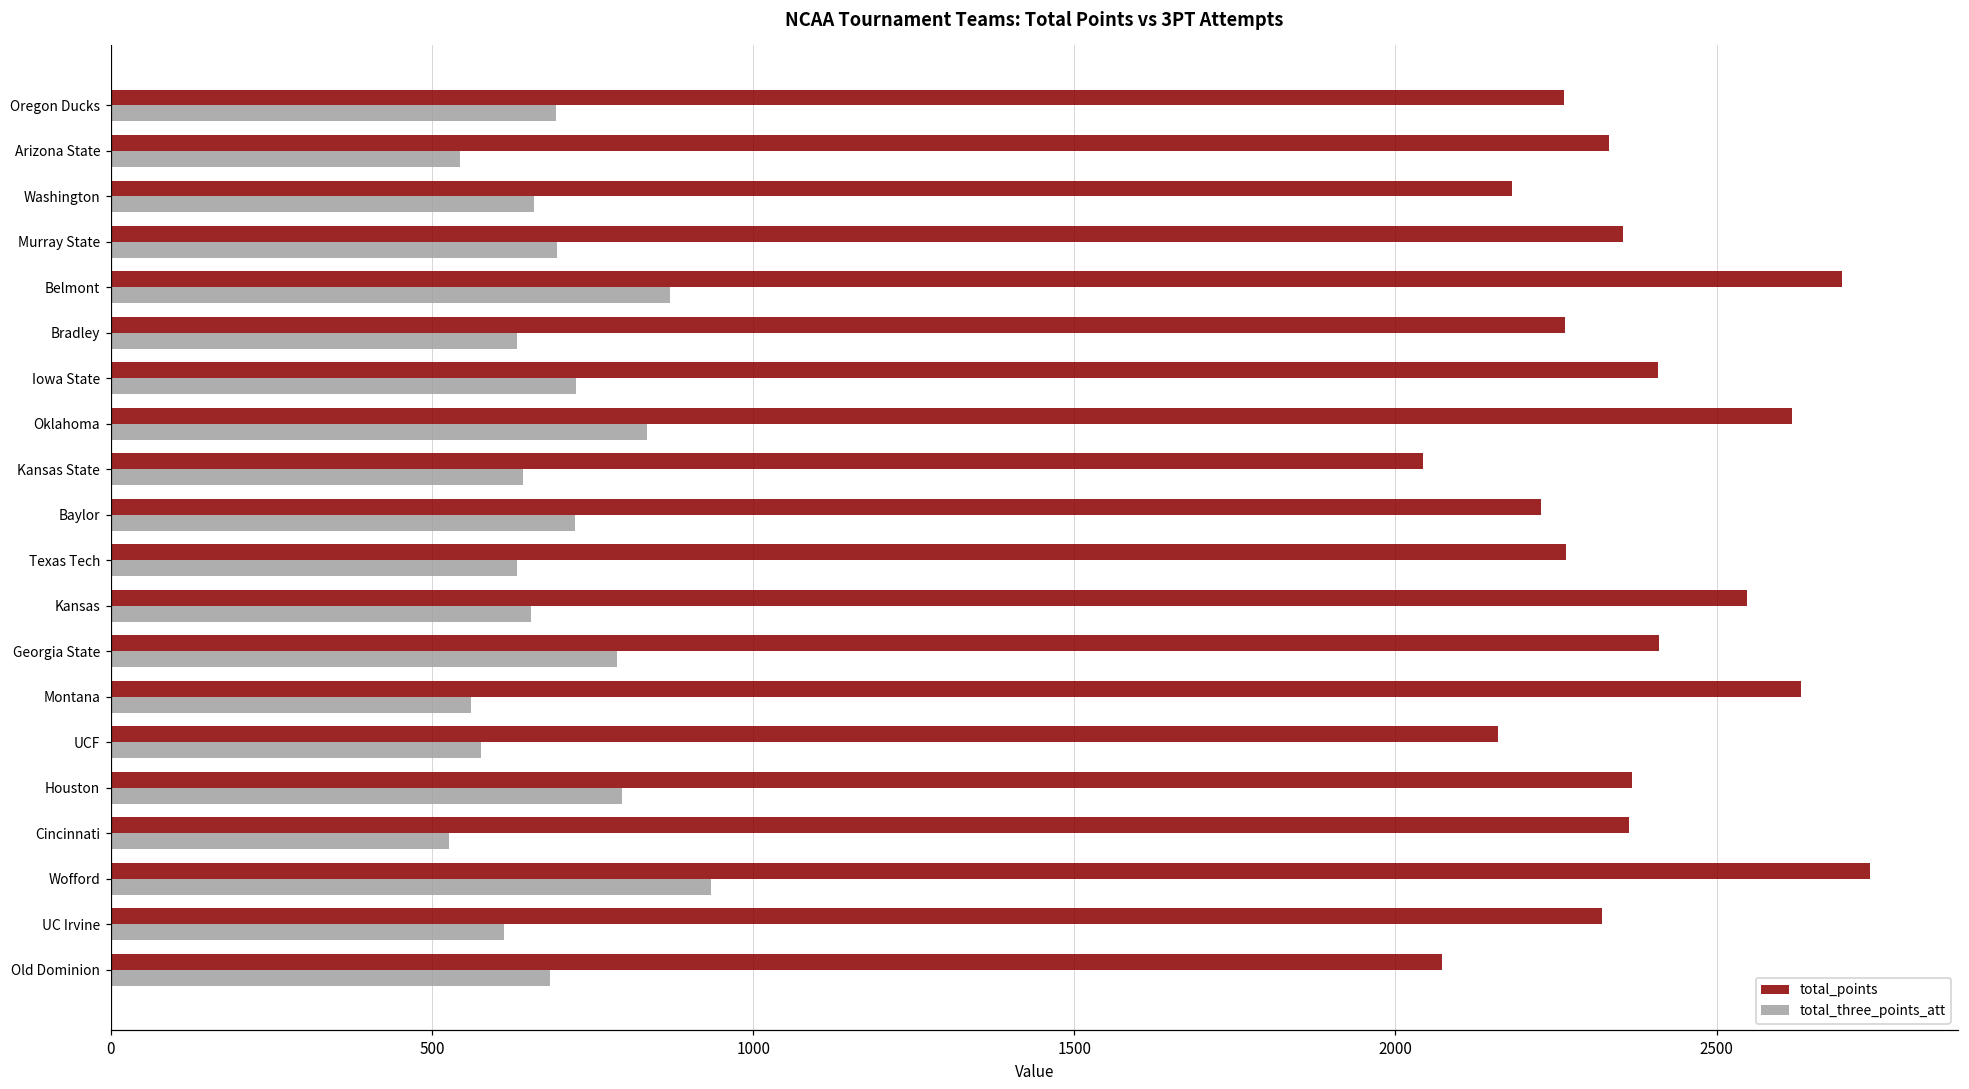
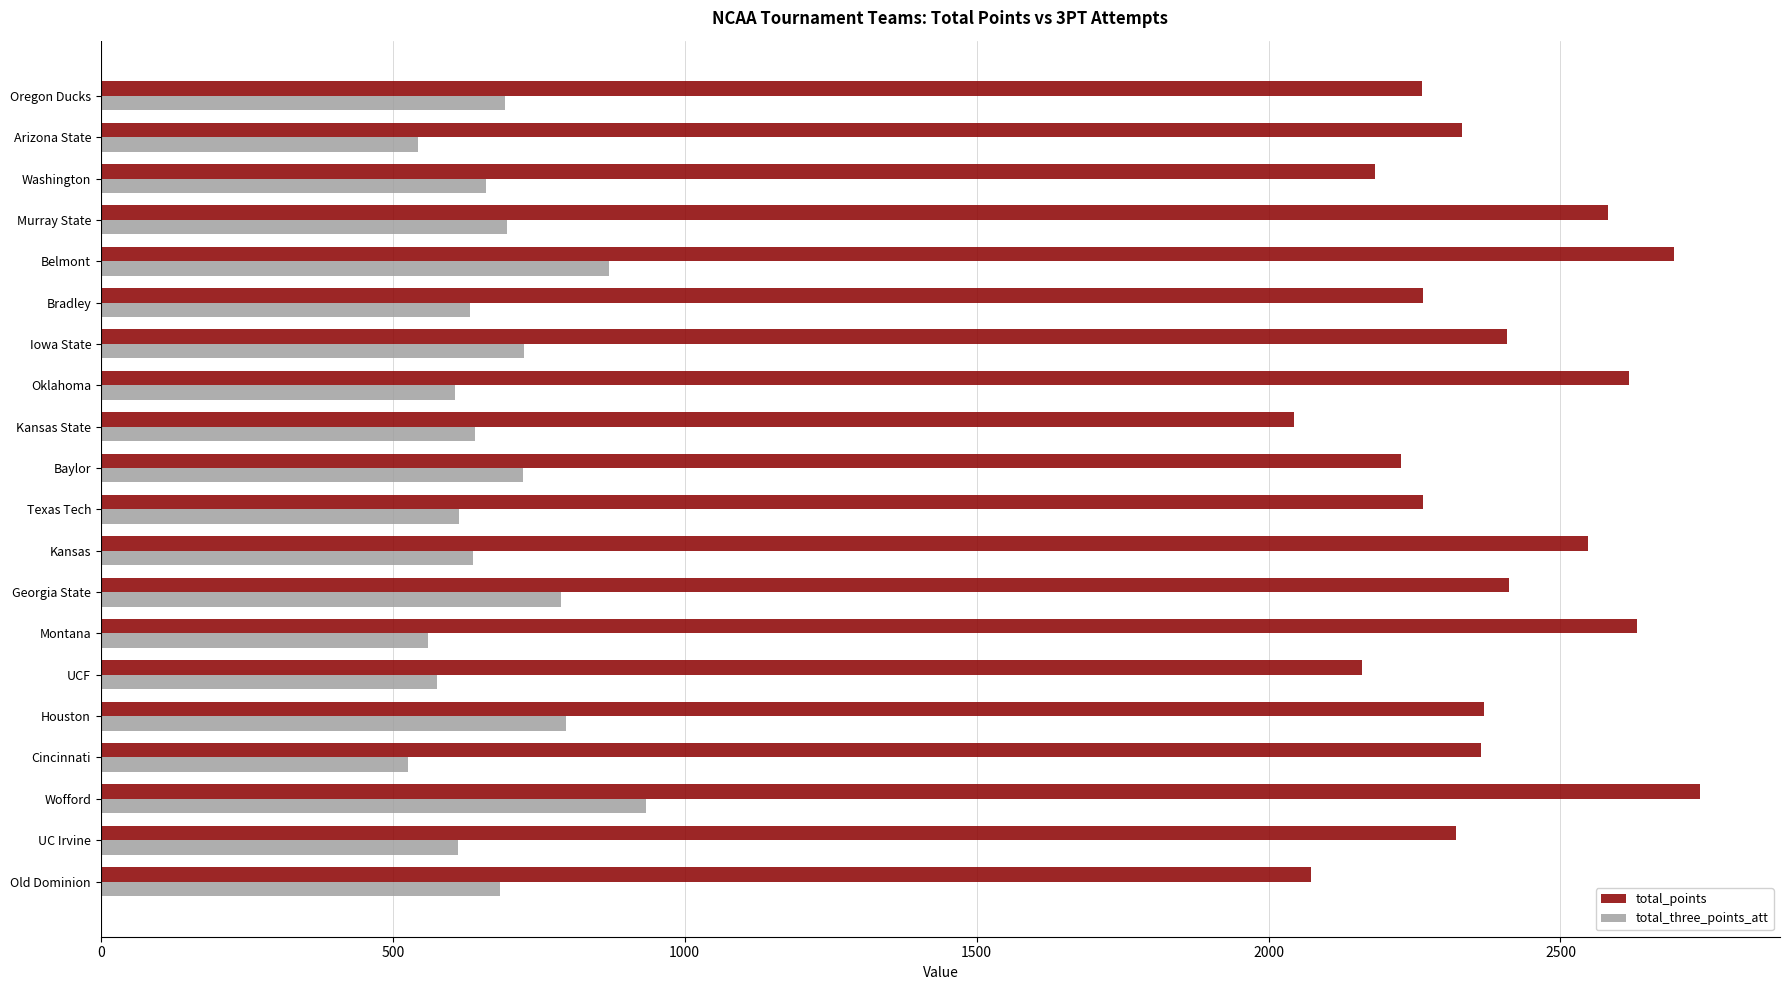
  {
    "total_points": {
      "Oregon Ducks": 2260,
      "Arizona State": 2330,
      "Washington": 2180,
-     "Murray State": 2360,
+     "Murray State": 2580,
      "Belmont": 2700,
      "Bradley": 2260,
      "Iowa State": 2410,
      "Oklahoma": 2620,
      "Kansas State": 2040,
      "Baylor": 2230,
      "Texas Tech": 2270,
      "Kansas": 2550,
      "Georgia State": 2410,
      "Montana": 2630,
      "UCF": 2160,
      "Houston": 2370,
      "Cincinnati": 2360,
      "Wofford": 2740,
      "UC Irvine": 2320,
      "Old Dominion": 2070
    },
    "total_three_points_att": {
      "Oregon Ducks": 690,
      "Arizona State": 540,
      "Washington": 660,
      "Murray State": 700,
      "Belmont": 870,
      "Bradley": 630,
      "Iowa State": 720,
-     "Oklahoma": 830,
+     "Oklahoma": 610,
      "Kansas State": 640,
      "Baylor": 720,
-     "Texas Tech": 630,
-     "Kansas": 650,
+     "Texas Tech": 610,
+     "Kansas": 640,
      "Georgia State": 790,
      "Montana": 560,
      "UCF": 580,
      "Houston": 800,
      "Cincinnati": 530,
      "Wofford": 930,
      "UC Irvine": 610,
      "Old Dominion": 680
    }
  }
